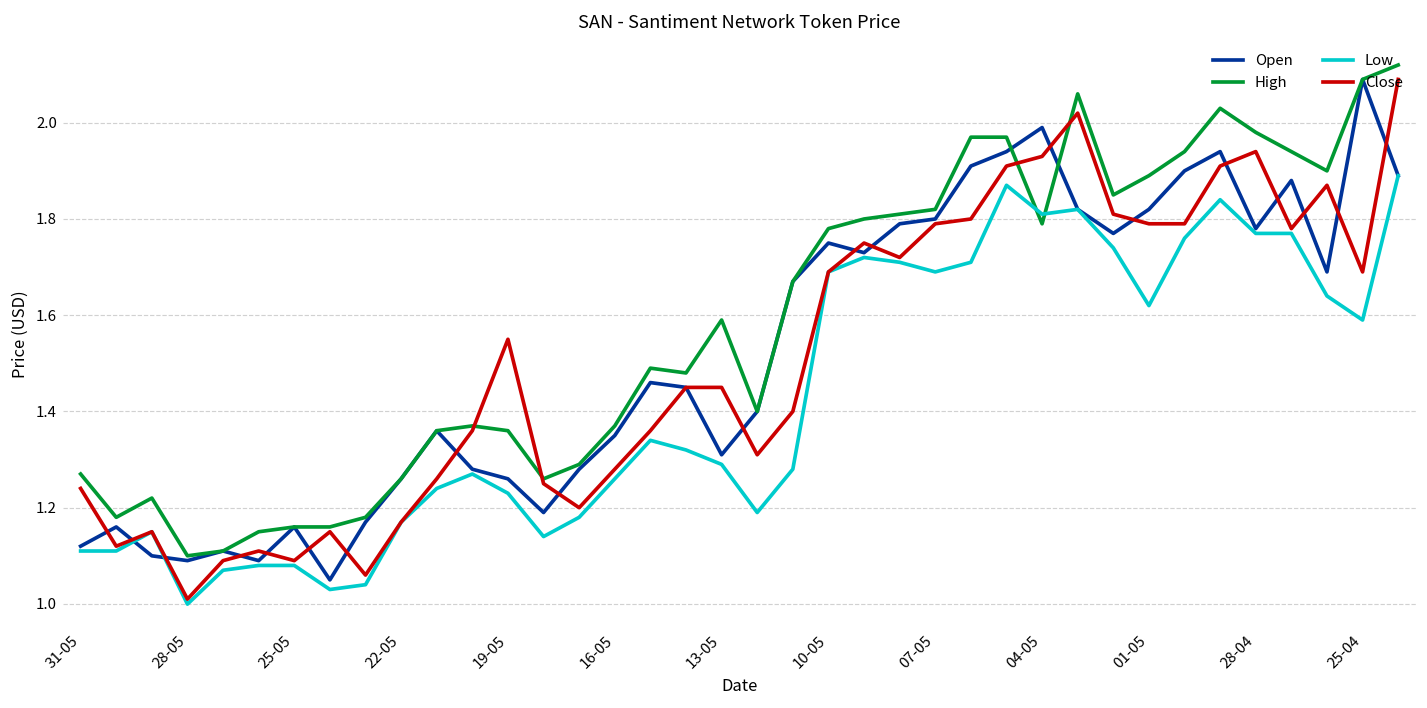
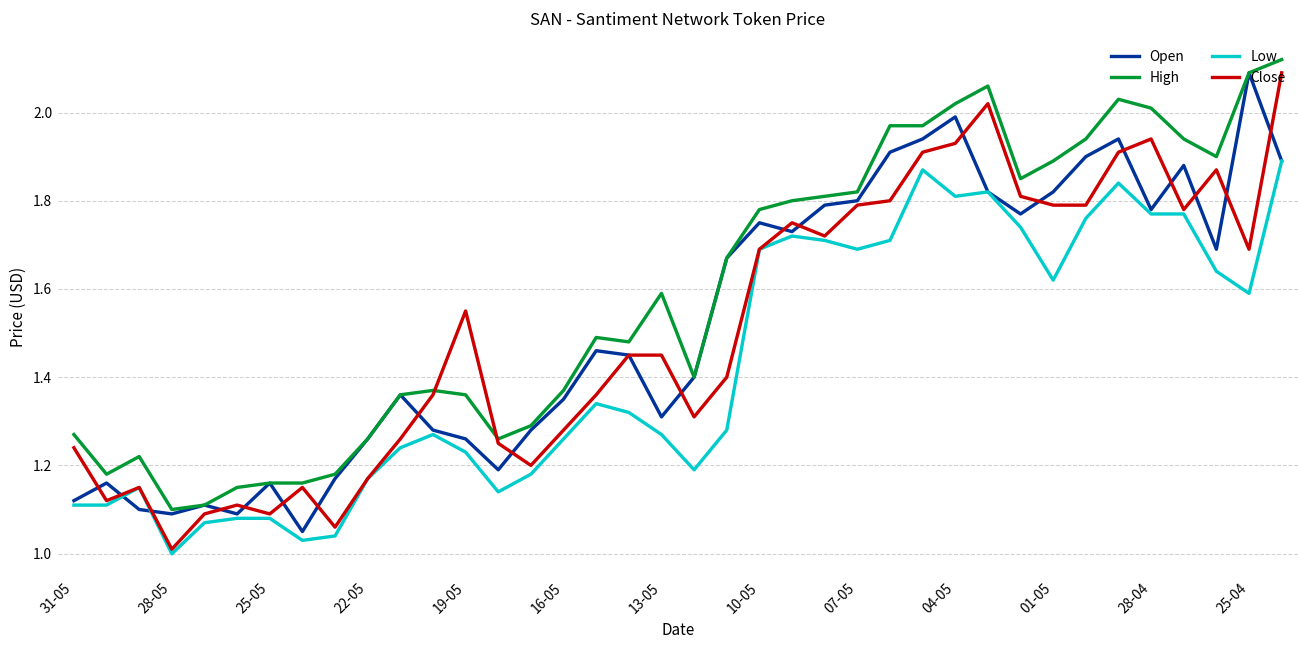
  {
    "Open": {
      "31-05": 1.12,
      "28-05": 1.09,
      "19-05": 1.26,
      "16-05": 1.35,
      "13-05": 1.31,
      "10-05": 1.75,
      "07-05": 1.80,
      "04-05": 1.99,
      "01-05": 1.82,
      "28-04": 1.78
    },
    "High": {
      "31-05": 1.27,
      "28-05": 1.10,
      "19-05": 1.36,
      "16-05": 1.37,
      "13-05": 1.59,
      "10-05": 1.78,
      "07-05": 1.82,
-     "04-05": 1.79,
+     "04-05": 2.02,
      "01-05": 1.89,
-     "28-04": 1.98
+     "28-04": 2.01
    },
    "Low": {
      "31-05": 1.11,
      "28-05": 1.00,
      "25-05": 1.08,
      "19-05": 1.23,
      "16-05": 1.26,
-     "13-05": 1.29,
+     "13-05": 1.27,
      "07-05": 1.69,
      "04-05": 1.81,
      "01-05": 1.62,
      "28-04": 1.77,
      "25-04": 1.59
    },
    "Close": {
      "31-05": 1.24,
      "28-05": 1.01,
      "25-05": 1.09,
      "19-05": 1.55,
      "16-05": 1.28,
      "13-05": 1.45,
      "07-05": 1.79,
      "04-05": 1.93,
      "01-05": 1.79,
      "28-04": 1.94,
      "25-04": 1.69
    }
  }
